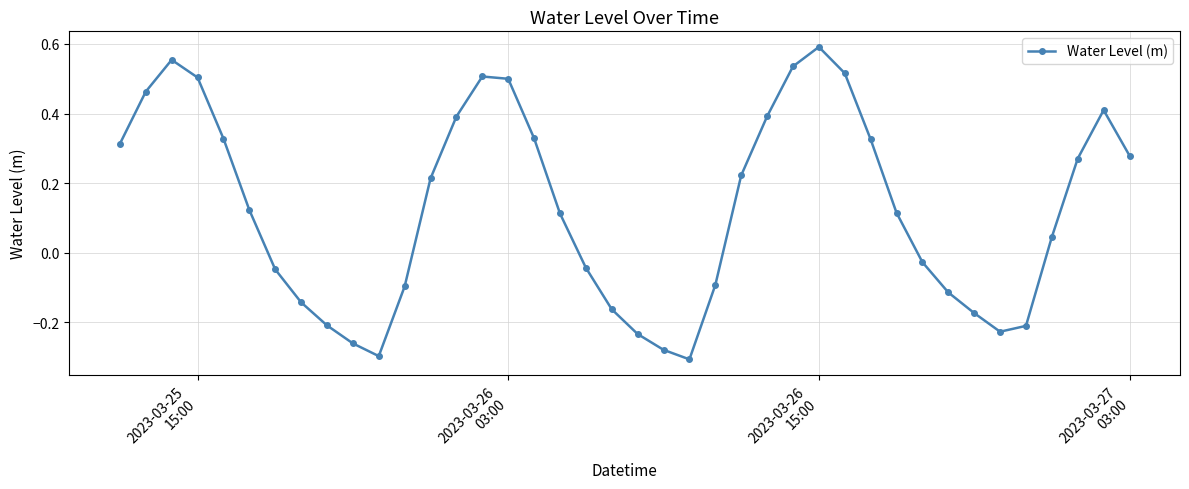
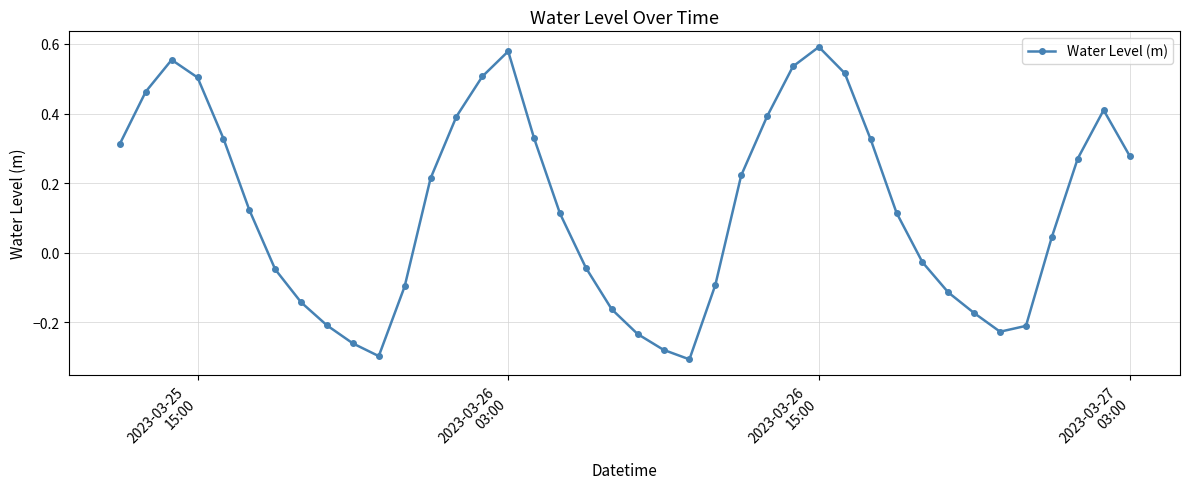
  {
    "2023-03-25 15:00": 0.50,
-   "2023-03-26 03:00": 0.50,
+   "2023-03-26 03:00": 0.58,
    "2023-03-26 15:00": 0.59,
    "2023-03-27 03:00": 0.28
  }
